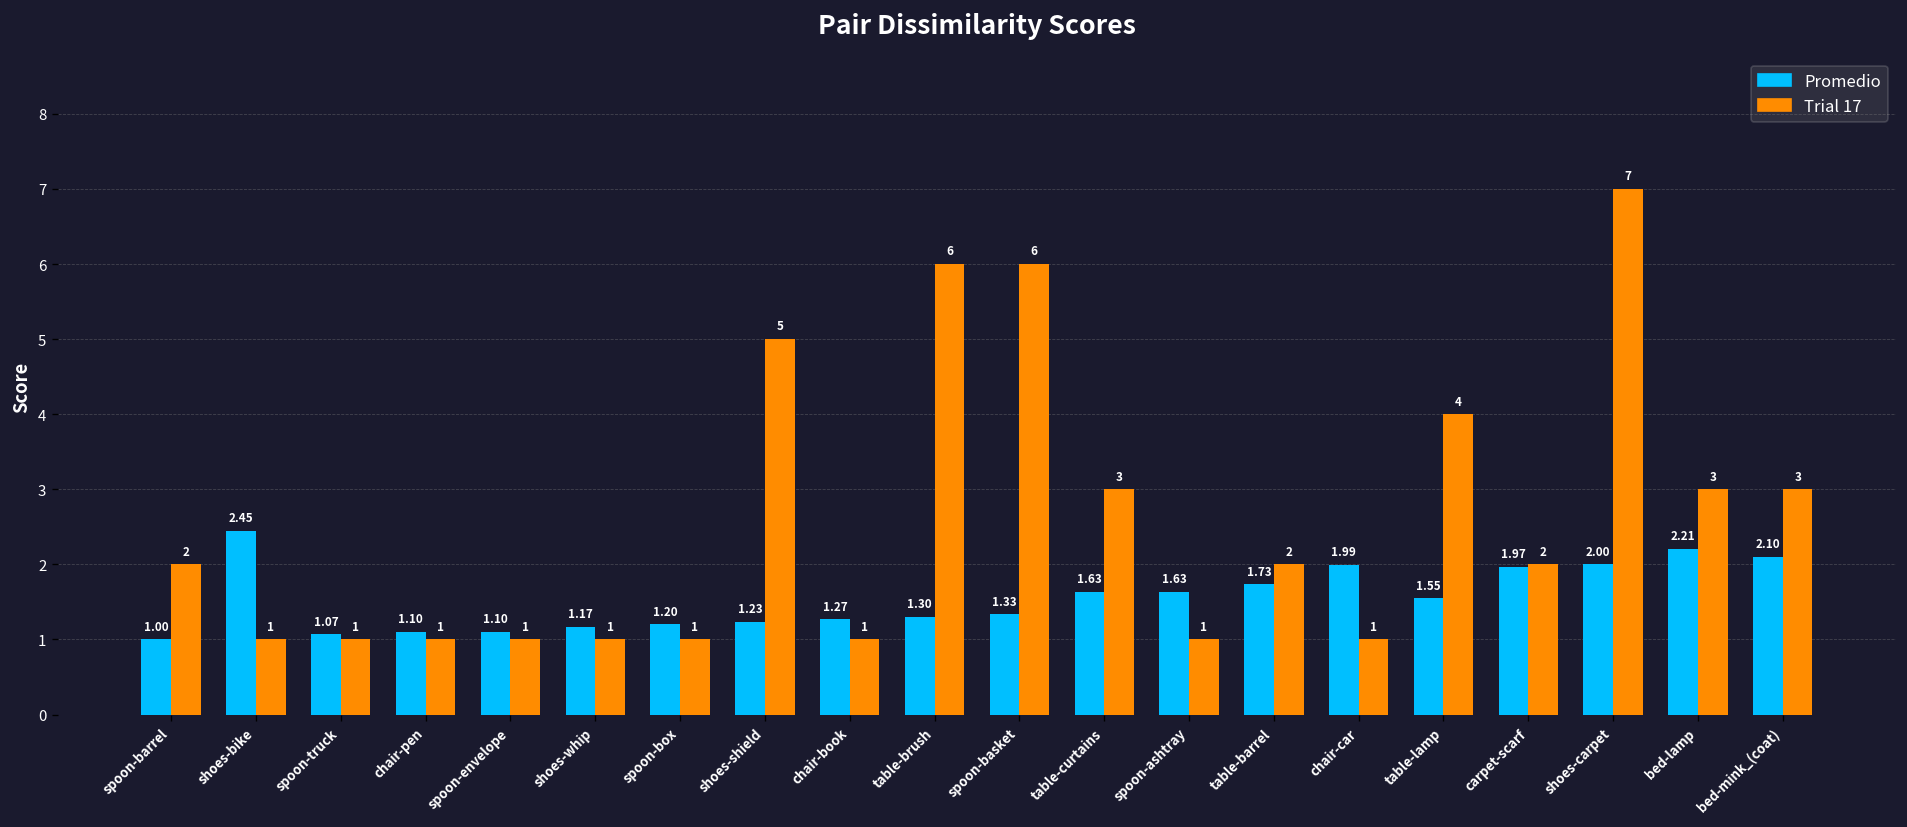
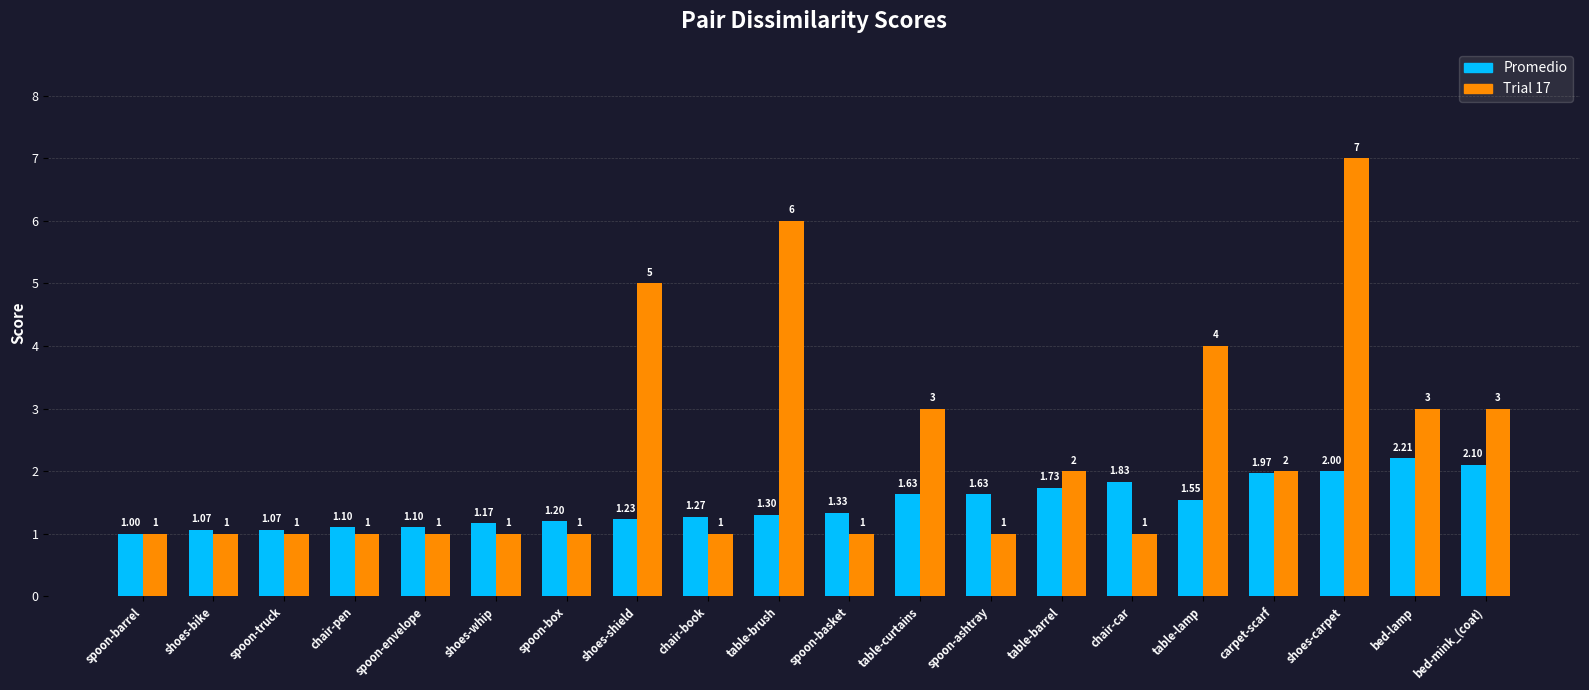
  {
    "Promedio": {
      "spoon-barrel": 1.00,
-     "shoes-bike": 2.45,
+     "shoes-bike": 1.07,
      "spoon-truck": 1.07,
      "chair-pen": 1.10,
      "spoon-envelope": 1.10,
      "shoes-whip": 1.17,
      "spoon-box": 1.20,
      "shoes-shield": 1.23,
      "chair-book": 1.27,
      "table-brush": 1.30,
      "spoon-basket": 1.33,
      "table-curtains": 1.63,
      "spoon-ashtray": 1.63,
      "table-barrel": 1.73,
-     "chair-car": 1.99,
+     "chair-car": 1.83,
      "table-lamp": 1.55,
      "carpet-scarf": 1.97,
      "shoes-carpet": 2.00,
      "bed-lamp": 2.21,
      "bed-mink_(coat)": 2.10
    },
    "Trial 17": {
-     "spoon-barrel": 2,
+     "spoon-barrel": 1,
      "shoes-bike": 1,
      "spoon-truck": 1,
      "chair-pen": 1,
      "spoon-envelope": 1,
      "shoes-whip": 1,
      "spoon-box": 1,
      "shoes-shield": 5,
      "chair-book": 1,
      "table-brush": 6,
-     "spoon-basket": 6,
+     "spoon-basket": 1,
      "table-curtains": 3,
      "spoon-ashtray": 1,
      "table-barrel": 2,
      "chair-car": 1,
      "table-lamp": 4,
      "carpet-scarf": 2,
      "shoes-carpet": 7,
      "bed-lamp": 3,
      "bed-mink_(coat)": 3
    }
  }
